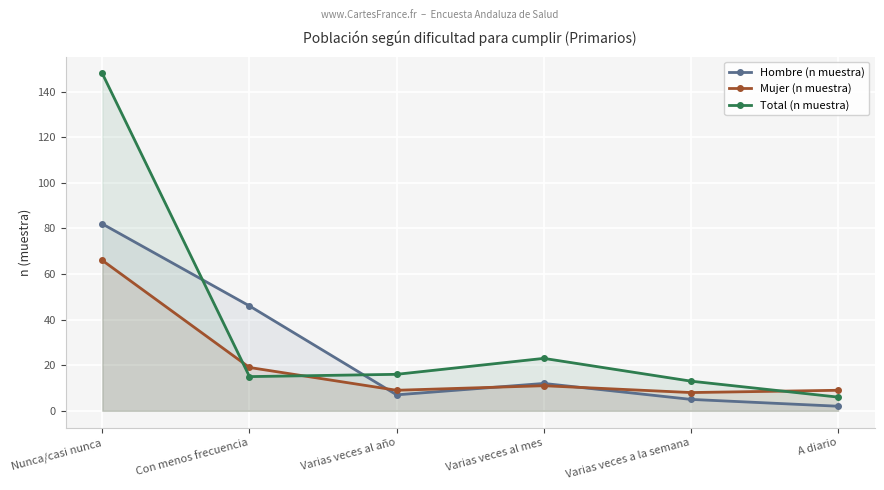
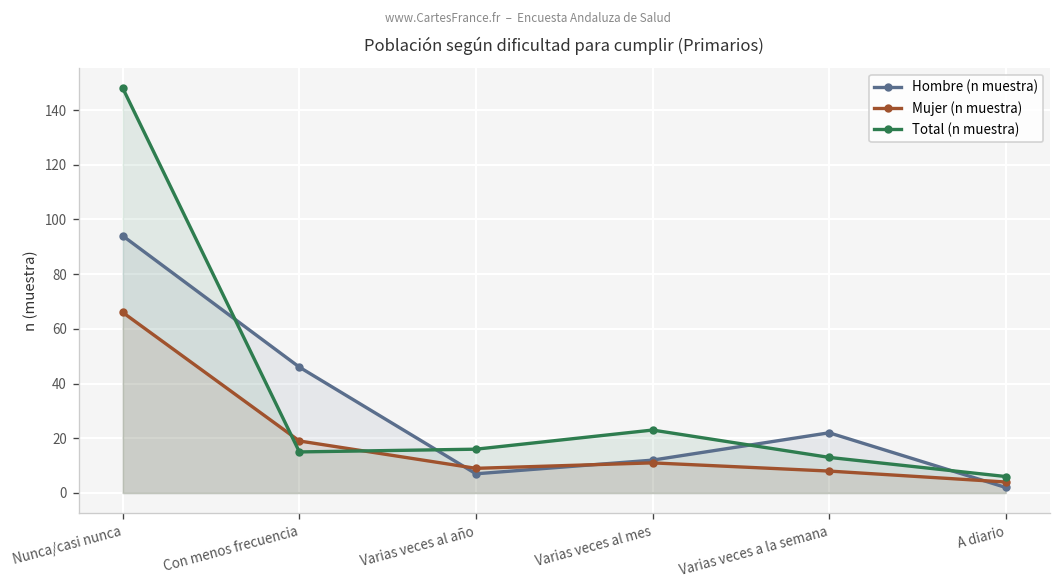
  {
    "Hombre (n muestra)": {
-     "Nunca/casi nunca": 82,
+     "Nunca/casi nunca": 94,
      "Con menos frecuencia": 46,
      "Varias veces al año": 7,
-     "Varias veces a la semana": 5,
+     "Varias veces a la semana": 22,
      "A diario": 2
    },
    "Mujer (n muestra)": {
      "Nunca/casi nunca": 66,
      "Con menos frecuencia": 19,
      "Varias veces al año": 9,
      "Varias veces a la semana": 8,
-     "A diario": 9
+     "A diario": 4
    },
    "Total (n muestra)": {
      "Nunca/casi nunca": 148,
      "Con menos frecuencia": 15,
      "Varias veces al año": 16,
      "Varias veces al mes": 23,
      "Varias veces a la semana": 13,
      "A diario": 6
    }
  }
